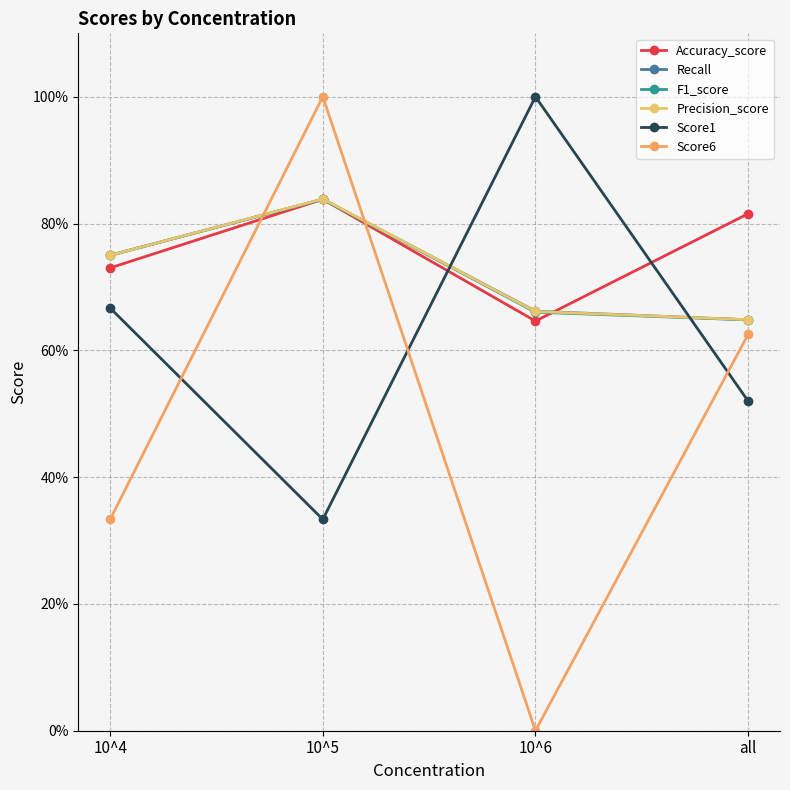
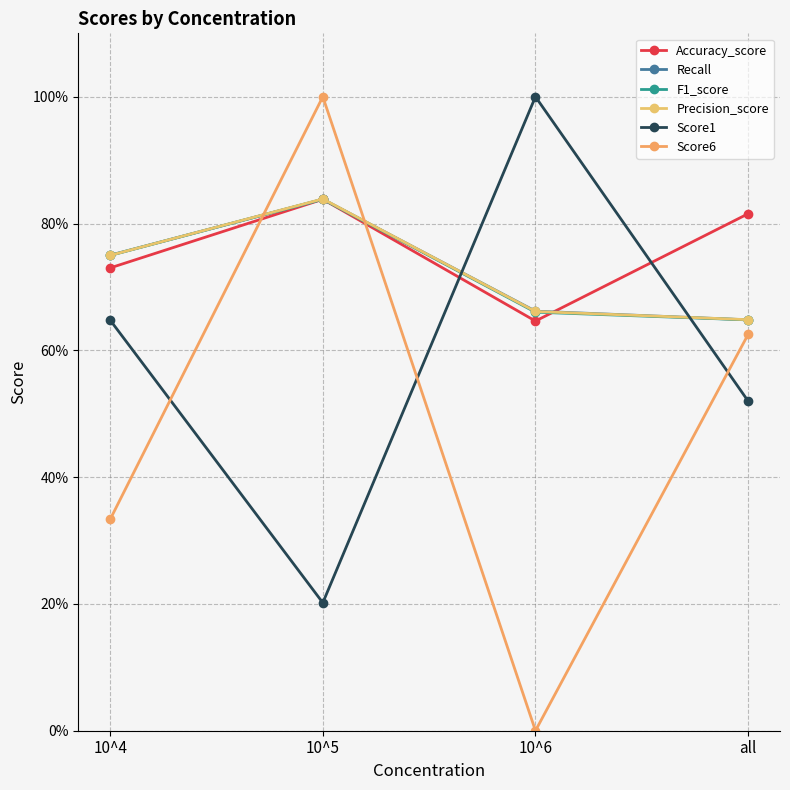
  {
    "Accuracy_score": {
      "10^4": "73%",
      "10^6": "65%",
      "all": "82%"
    },
    "Score1": {
-     "10^4": "67%",
-     "10^5": "33%",
+     "10^4": "65%",
+     "10^5": "20%",
      "10^6": "100%",
      "all": "52%"
    }
  }
